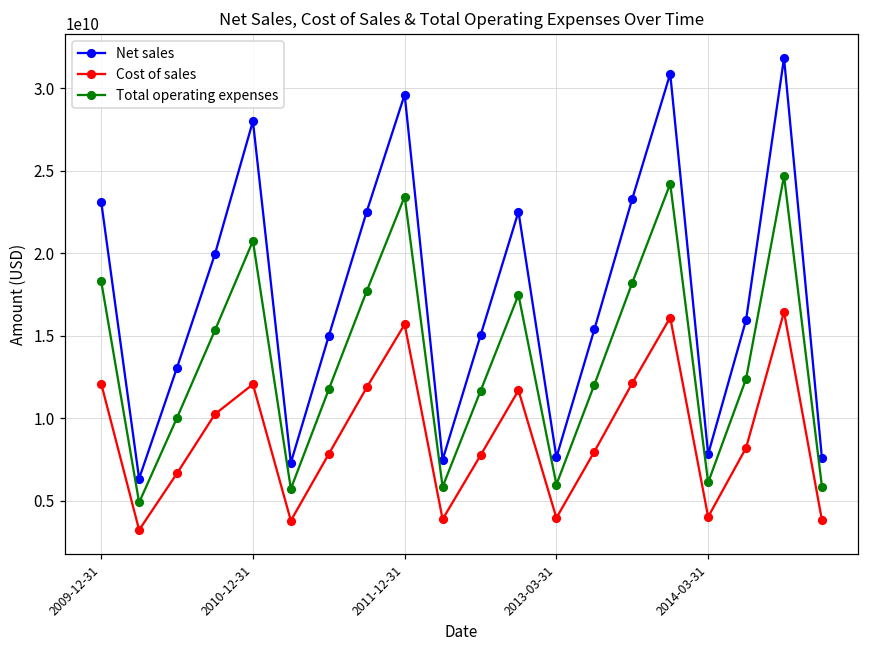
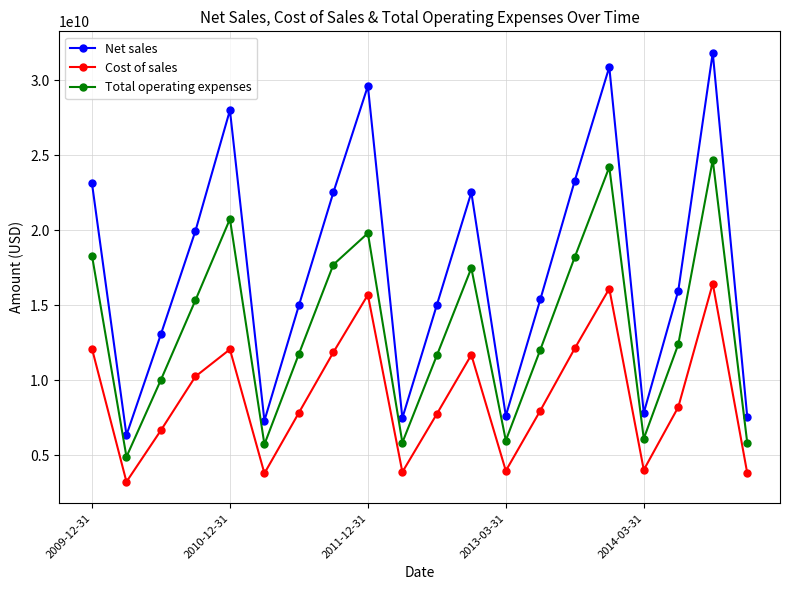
  {
    "Net sales": {
      "2009-12-31": 23100000000,
      "2010-12-31": 28000000000,
      "2011-12-31": 29600000000,
      "2013-03-31": 7600000000,
      "2014-03-31": 7800000000
    },
    "Cost of sales": {
      "2009-12-31": 12100000000,
      "2010-12-31": 12100000000,
      "2011-12-31": 15700000000,
      "2013-03-31": 4000000000,
      "2014-03-31": 4000000000
    },
    "Total operating expenses": {
      "2009-12-31": 18300000000,
      "2010-12-31": 20700000000,
-     "2011-12-31": 23400000000,
+     "2011-12-31": 19800000000,
      "2013-03-31": 6000000000,
      "2014-03-31": 6100000000
    }
  }
